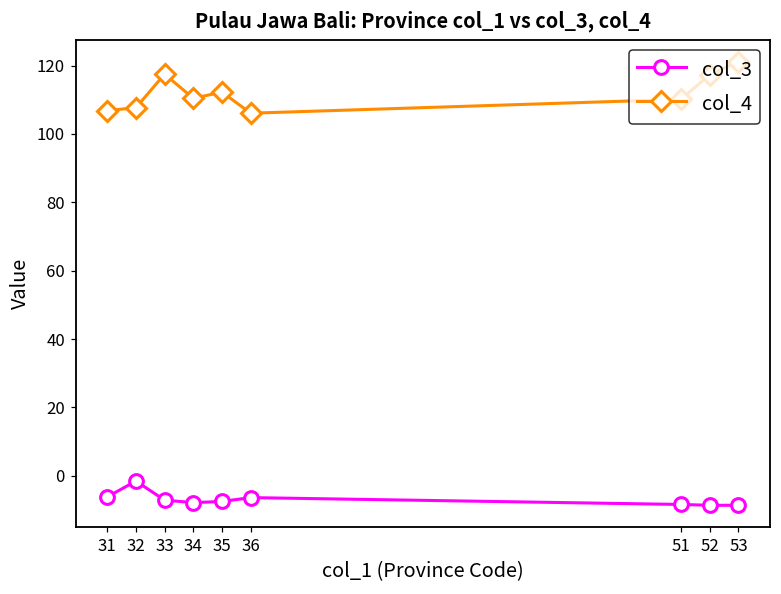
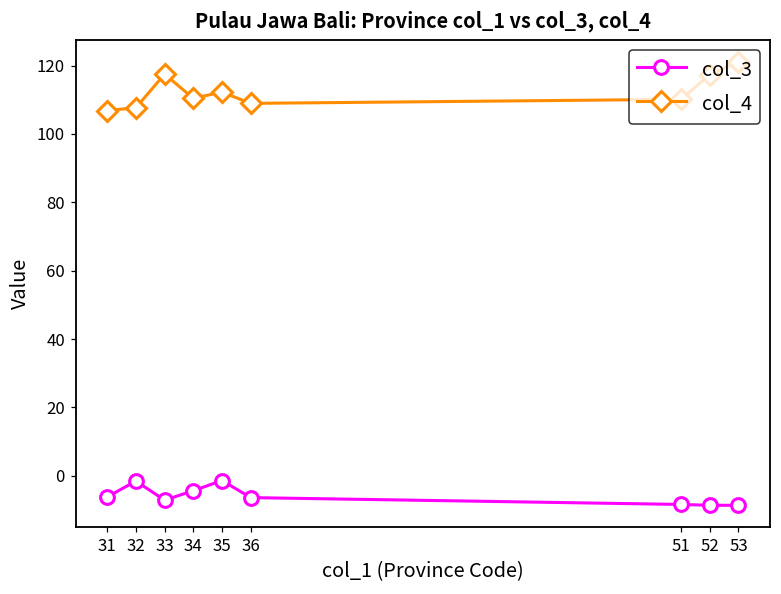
  {
    "col_3": {
      "31": -6,
      "32": -2,
      "33": -7,
-     "34": -8,
-     "35": -8,
+     "34": -4,
+     "35": -1,
      "36": -6,
      "51": -8,
      "52": -9,
      "53": -9
    },
    "col_4": {
      "31": 107,
      "32": 108,
      "33": 117,
      "34": 110,
      "35": 112,
-     "36": 106
+     "36": 109
    }
  }
